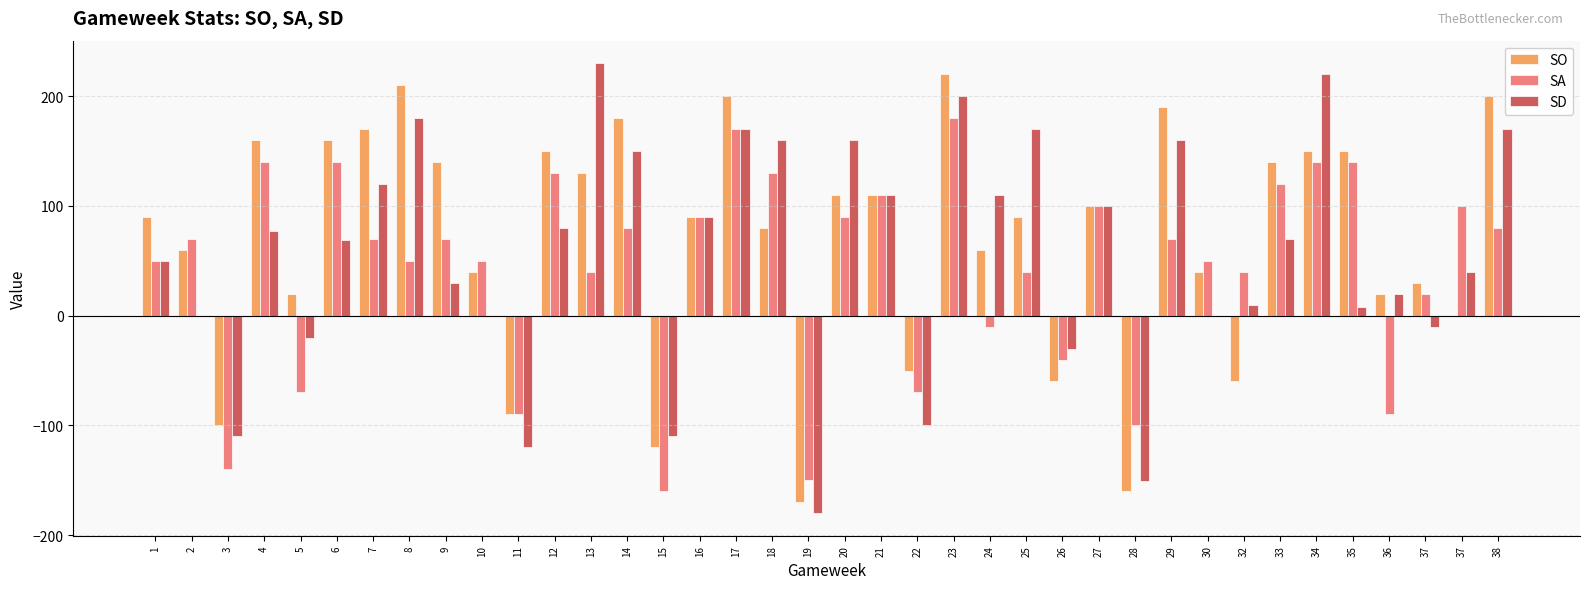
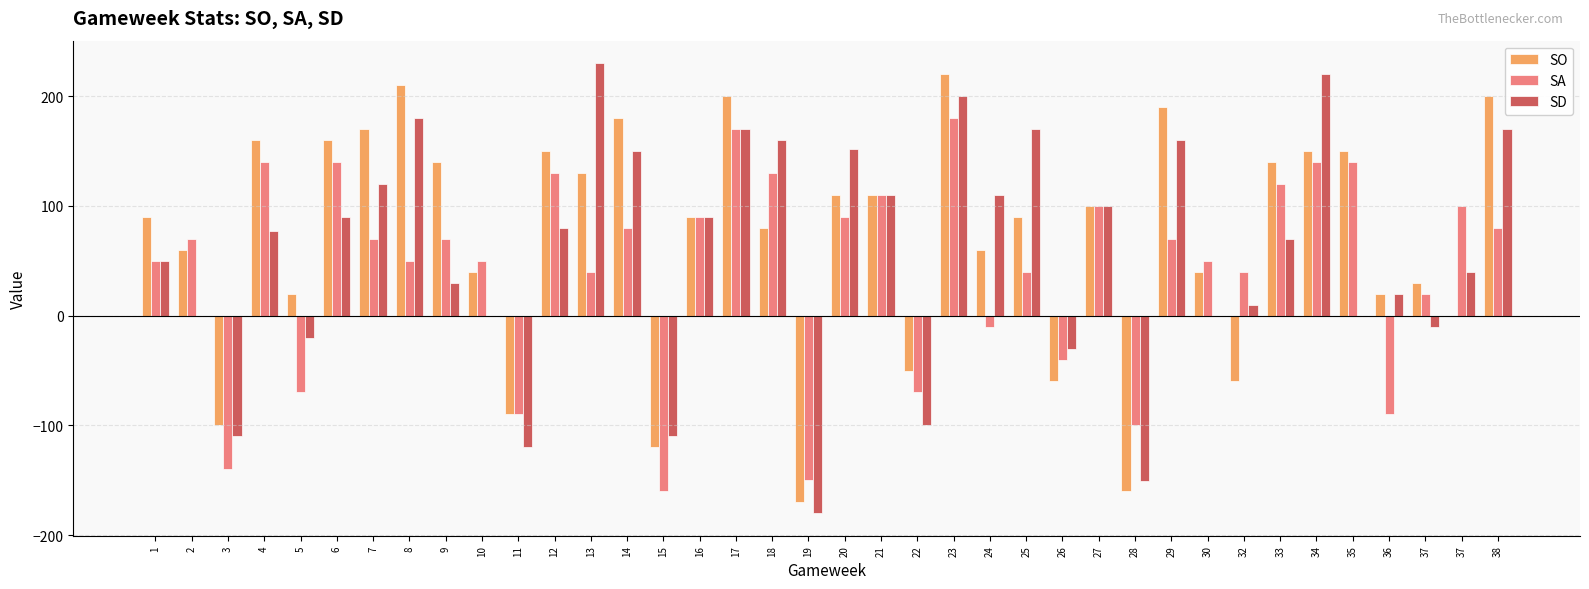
  {
    "SD": {
      "1": 50,
      "2": 0,
      "3": -110,
      "4": 77,
      "5": -20,
-     "6": 69,
+     "6": 90,
      "7": 120,
      "8": 180,
      "9": 30,
      "10": 0,
      "11": -120,
      "12": 80,
      "13": 230,
      "14": 150,
      "15": -110,
      "16": 90,
      "17": 170,
      "18": 160,
      "19": -180,
-     "20": 160,
+     "20": 152,
      "21": 110,
      "22": -100,
      "23": 200,
      "24": 110,
      "25": 170,
      "26": -30,
      "27": 100,
      "28": -151,
      "29": 160,
      "30": 0,
      "32": 10,
      "33": 70,
      "34": 220,
-     "35": 8,
+     "35": 0,
      "36": 20,
      "38": 170
    }
  }
